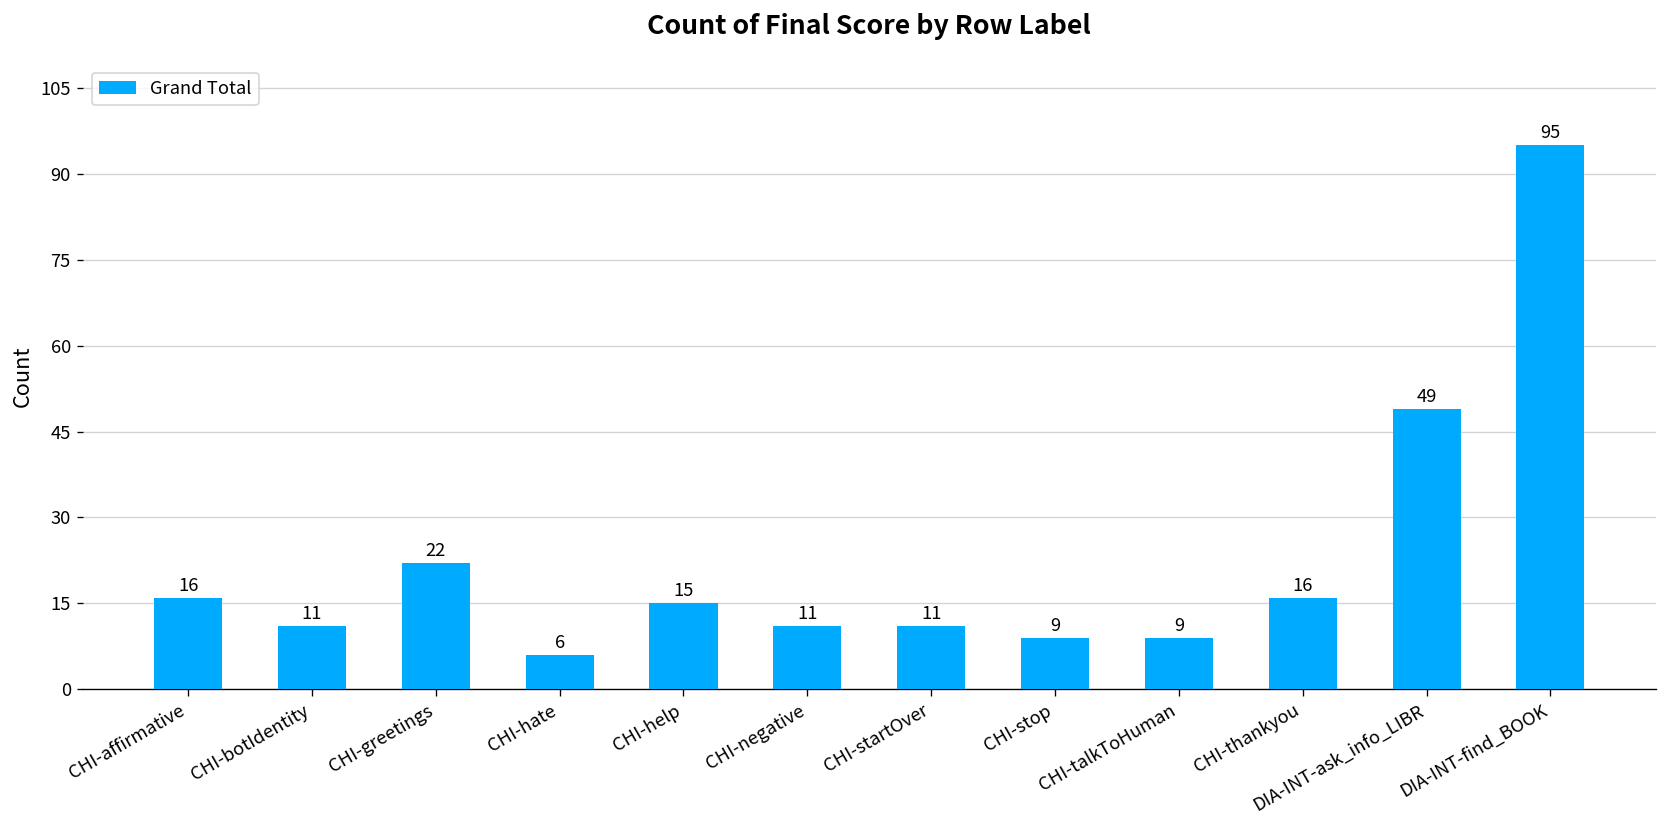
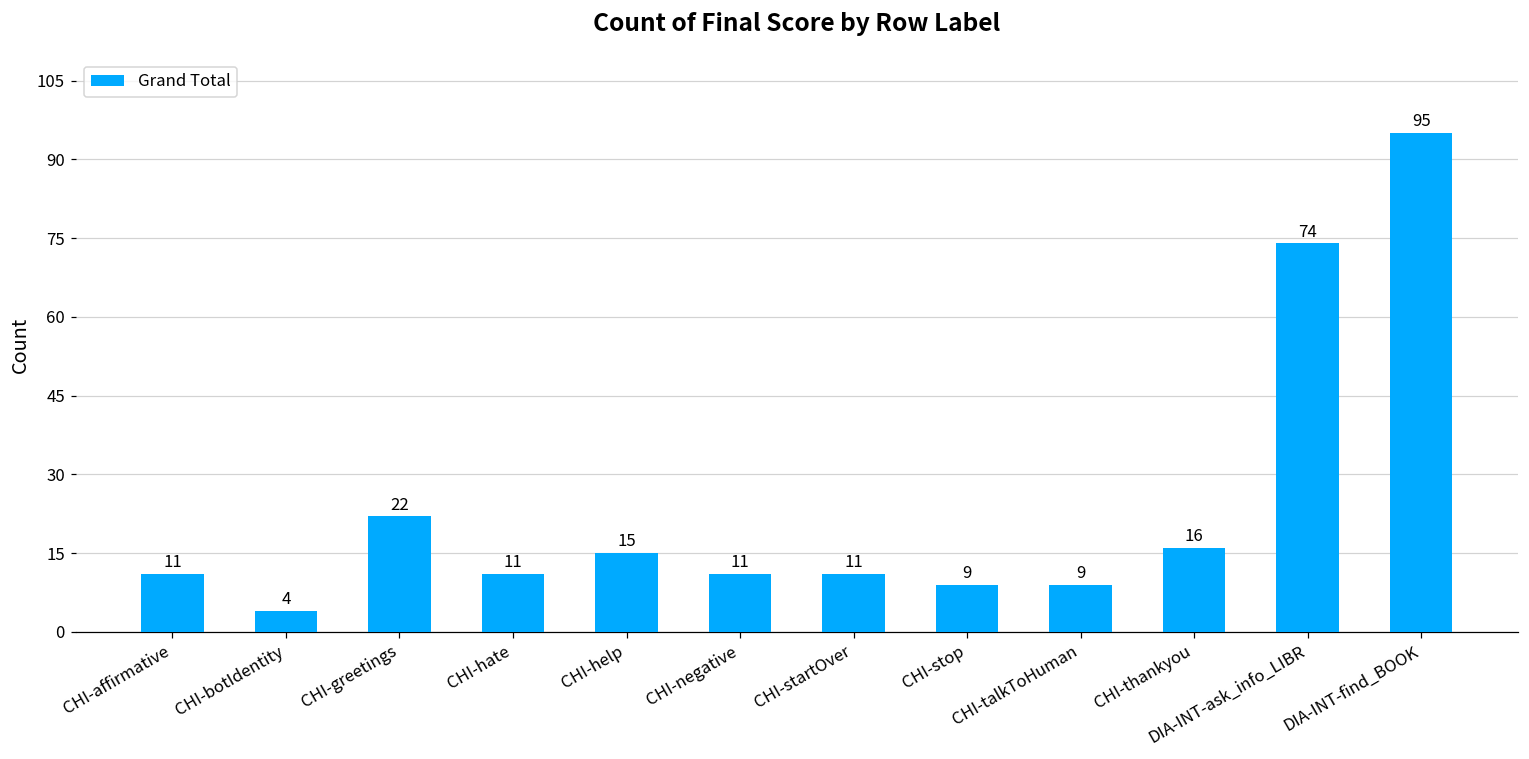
  {
-   "CHI-affirmative": 16,
-   "CHI-botIdentity": 11,
+   "CHI-affirmative": 11,
+   "CHI-botIdentity": 4,
    "CHI-greetings": 22,
-   "CHI-hate": 6,
+   "CHI-hate": 11,
    "CHI-help": 15,
    "CHI-negative": 11,
    "CHI-startOver": 11,
    "CHI-stop": 9,
    "CHI-talkToHuman": 9,
    "CHI-thankyou": 16,
-   "DIA-INT-ask_info_LIBR": 49,
+   "DIA-INT-ask_info_LIBR": 74,
    "DIA-INT-find_BOOK": 95
  }
